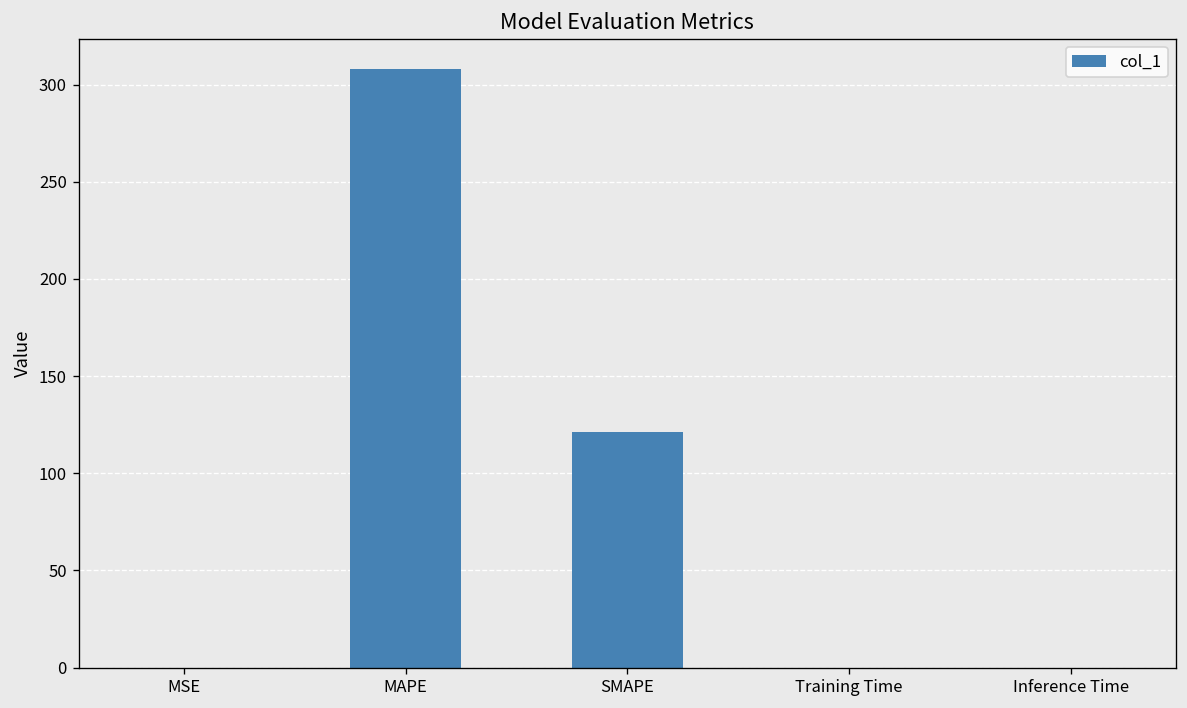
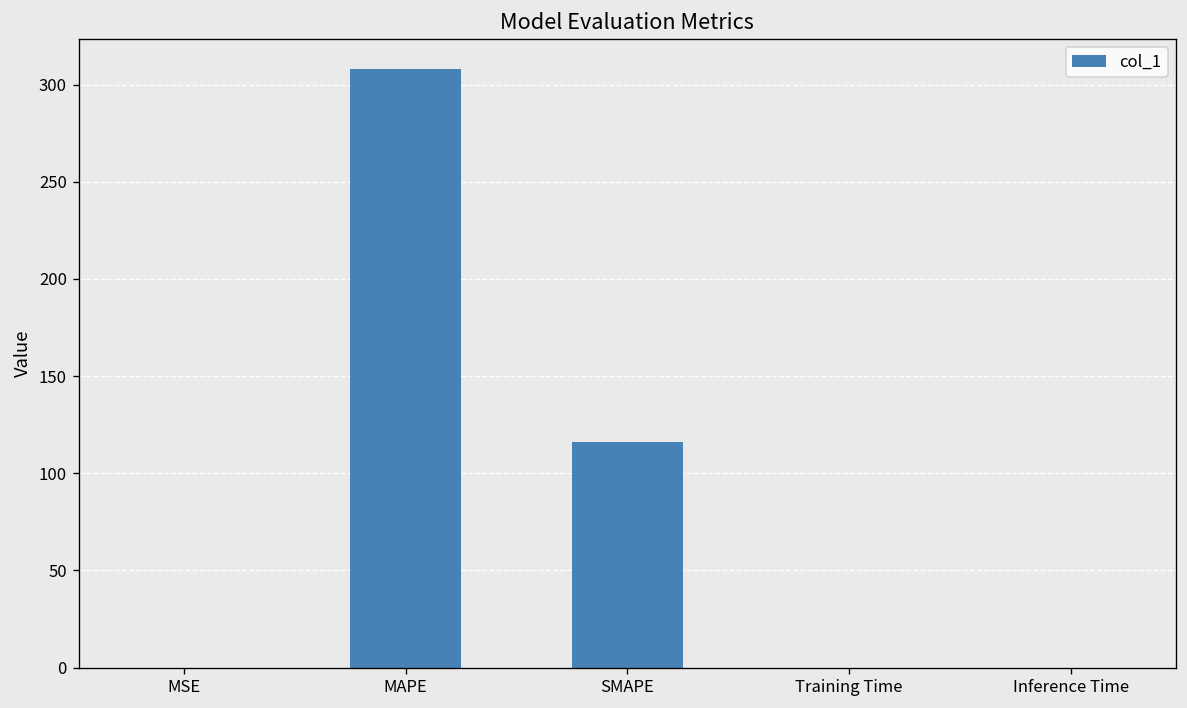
  {
    "MAPE": 308,
-   "SMAPE": 121
+   "SMAPE": 116
  }
